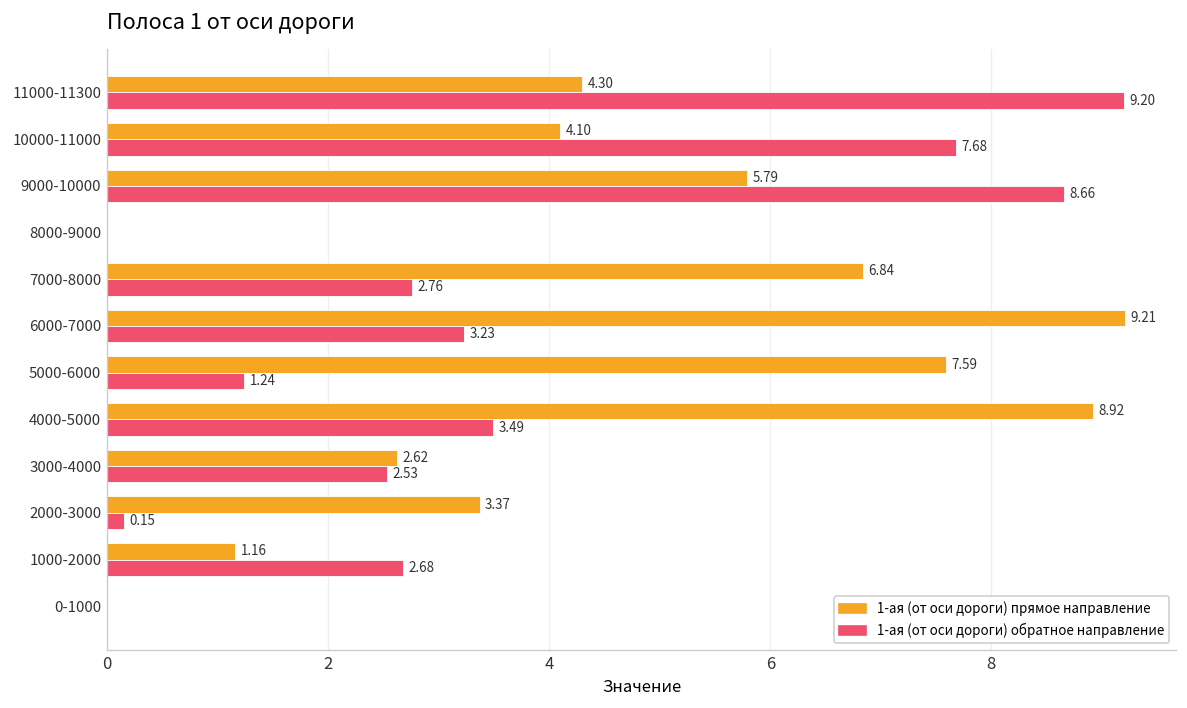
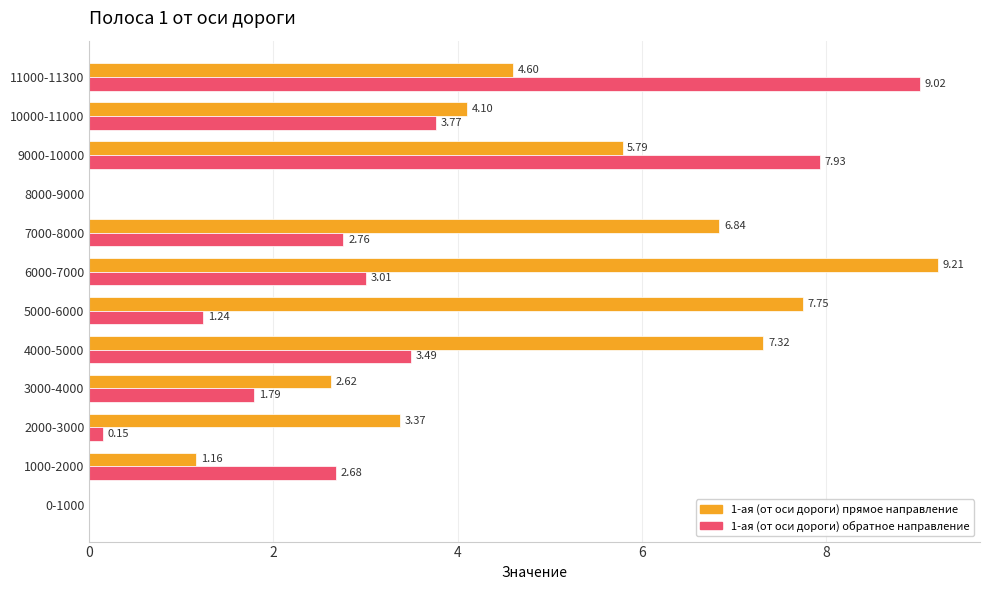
  {
    "1-ая (от оси дороги) прямое направление": {
-     "11000-11300": 4.30,
+     "11000-11300": 4.60,
      "10000-11000": 4.10,
      "9000-10000": 5.79,
      "7000-8000": 6.84,
      "6000-7000": 9.21,
-     "5000-6000": 7.59,
-     "4000-5000": 8.92,
+     "5000-6000": 7.75,
+     "4000-5000": 7.32,
      "3000-4000": 2.62,
      "2000-3000": 3.37,
      "1000-2000": 1.16
    },
    "1-ая (от оси дороги) обратное направление": {
-     "11000-11300": 9.20,
-     "10000-11000": 7.68,
-     "9000-10000": 8.66,
+     "11000-11300": 9.02,
+     "10000-11000": 3.77,
+     "9000-10000": 7.93,
      "7000-8000": 2.76,
-     "6000-7000": 3.23,
+     "6000-7000": 3.01,
      "5000-6000": 1.24,
      "4000-5000": 3.49,
-     "3000-4000": 2.53,
+     "3000-4000": 1.79,
      "2000-3000": 0.15,
      "1000-2000": 2.68
    }
  }
